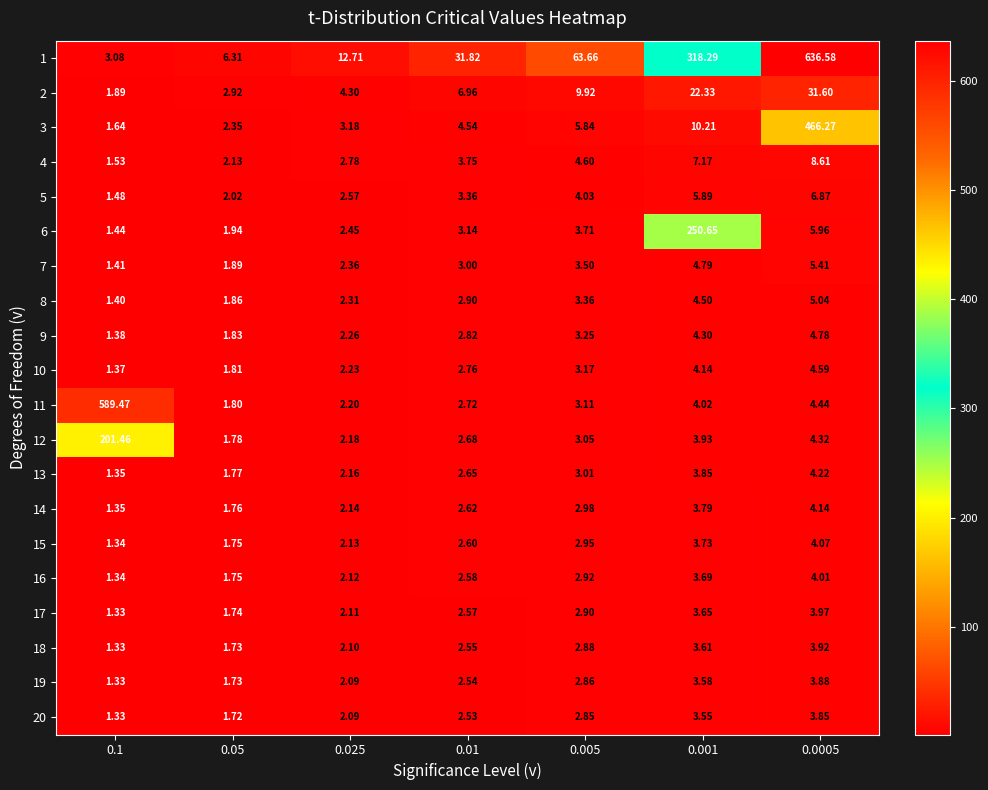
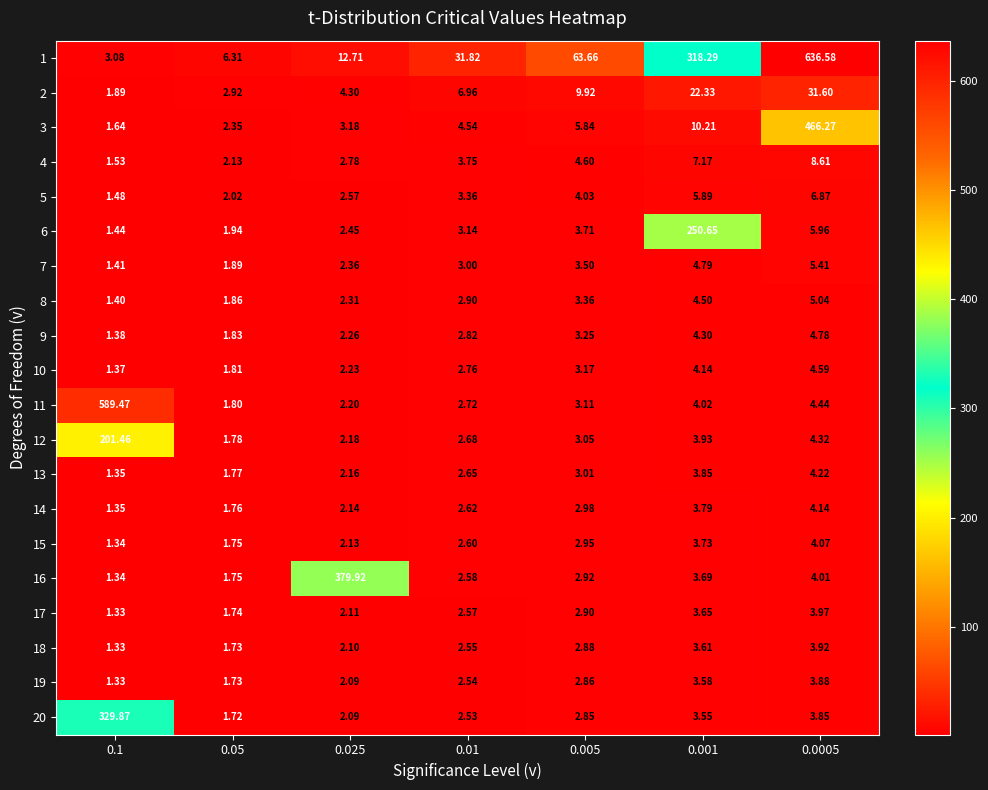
  {
    "1": {
      "0.1": 3.08,
      "0.05": 6.31,
      "0.025": 12.71,
      "0.01": 31.82,
      "0.005": 63.66,
      "0.001": 318.29,
      "0.0005": 636.58
    },
    "2": {
      "0.1": 1.89,
      "0.05": 2.92,
      "0.025": 4.30,
      "0.01": 6.96,
      "0.005": 9.92,
      "0.001": 22.33,
      "0.0005": 31.60
    },
    "3": {
      "0.1": 1.64,
      "0.05": 2.35,
      "0.025": 3.18,
      "0.01": 4.54,
      "0.005": 5.84,
      "0.001": 10.21,
      "0.0005": 466.27
    },
    "4": {
      "0.1": 1.53,
      "0.05": 2.13,
      "0.025": 2.78,
      "0.01": 3.75,
      "0.005": 4.60,
      "0.001": 7.17,
      "0.0005": 8.61
    },
    "5": {
      "0.1": 1.48,
      "0.05": 2.02,
      "0.025": 2.57,
      "0.01": 3.36,
      "0.005": 4.03,
      "0.001": 5.89,
      "0.0005": 6.87
    },
    "6": {
      "0.1": 1.44,
      "0.05": 1.94,
      "0.025": 2.45,
      "0.01": 3.14,
      "0.005": 3.71,
      "0.001": 250.65,
      "0.0005": 5.96
    },
    "7": {
      "0.1": 1.41,
      "0.05": 1.89,
      "0.025": 2.36,
      "0.01": 3.00,
      "0.005": 3.50,
      "0.001": 4.79,
      "0.0005": 5.41
    },
    "8": {
      "0.1": 1.40,
      "0.05": 1.86,
      "0.025": 2.31,
      "0.01": 2.90,
      "0.005": 3.36,
      "0.001": 4.50,
      "0.0005": 5.04
    },
    "9": {
      "0.1": 1.38,
      "0.05": 1.83,
      "0.025": 2.26,
      "0.01": 2.82,
      "0.005": 3.25,
      "0.001": 4.30,
      "0.0005": 4.78
    },
    "10": {
      "0.1": 1.37,
      "0.05": 1.81,
      "0.025": 2.23,
      "0.01": 2.76,
      "0.005": 3.17,
      "0.001": 4.14,
      "0.0005": 4.59
    },
    "11": {
      "0.1": 589.47,
      "0.05": 1.80,
      "0.025": 2.20,
      "0.01": 2.72,
      "0.005": 3.11,
      "0.001": 4.02,
      "0.0005": 4.44
    },
    "12": {
      "0.1": 201.46,
      "0.05": 1.78,
      "0.025": 2.18,
      "0.01": 2.68,
      "0.005": 3.05,
      "0.001": 3.93,
      "0.0005": 4.32
    },
    "13": {
      "0.1": 1.35,
      "0.05": 1.77,
      "0.025": 2.16,
      "0.01": 2.65,
      "0.005": 3.01,
      "0.001": 3.85,
      "0.0005": 4.22
    },
    "14": {
      "0.1": 1.35,
      "0.05": 1.76,
      "0.025": 2.14,
      "0.01": 2.62,
      "0.005": 2.98,
      "0.001": 3.79,
      "0.0005": 4.14
    },
    "15": {
      "0.1": 1.34,
      "0.05": 1.75,
      "0.025": 2.13,
      "0.01": 2.60,
      "0.005": 2.95,
      "0.001": 3.73,
      "0.0005": 4.07
    },
    "16": {
      "0.1": 1.34,
      "0.05": 1.75,
-     "0.025": 2.12,
+     "0.025": 379.92,
      "0.01": 2.58,
      "0.005": 2.92,
      "0.001": 3.69,
      "0.0005": 4.01
    },
    "17": {
      "0.1": 1.33,
      "0.05": 1.74,
      "0.025": 2.11,
      "0.01": 2.57,
      "0.005": 2.90,
      "0.001": 3.65,
      "0.0005": 3.97
    },
    "18": {
      "0.1": 1.33,
      "0.05": 1.73,
      "0.025": 2.10,
      "0.01": 2.55,
      "0.005": 2.88,
      "0.001": 3.61,
      "0.0005": 3.92
    },
    "19": {
      "0.1": 1.33,
      "0.05": 1.73,
      "0.025": 2.09,
      "0.01": 2.54,
      "0.005": 2.86,
      "0.001": 3.58,
      "0.0005": 3.88
    },
    "20": {
-     "0.1": 1.33,
+     "0.1": 329.87,
      "0.05": 1.72,
      "0.025": 2.09,
      "0.01": 2.53,
      "0.005": 2.85,
      "0.001": 3.55,
      "0.0005": 3.85
    }
  }
